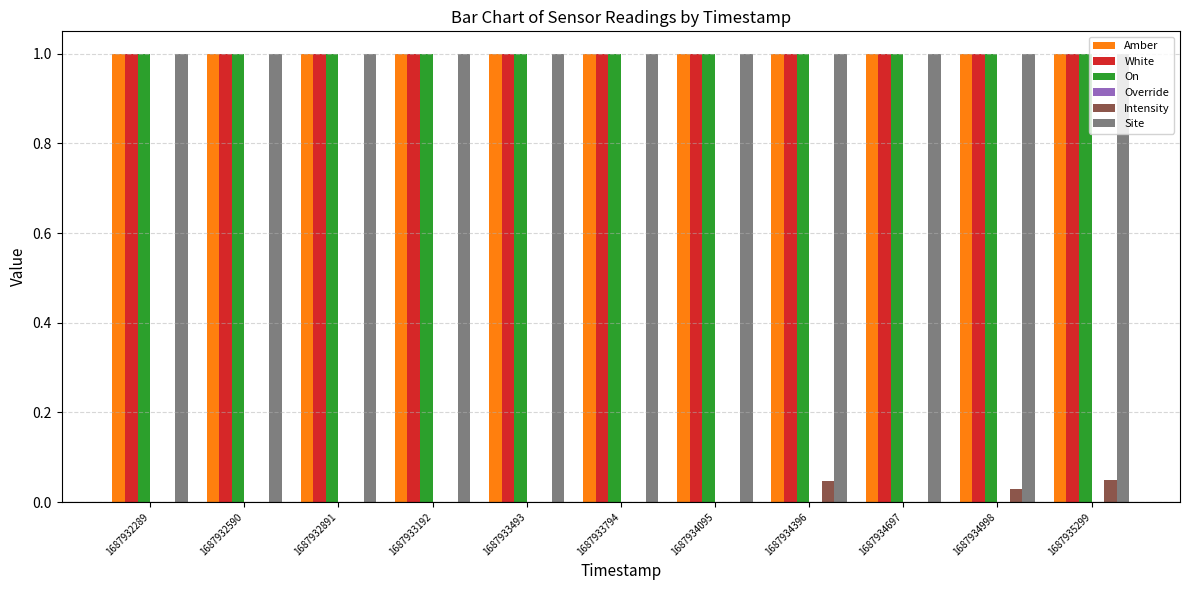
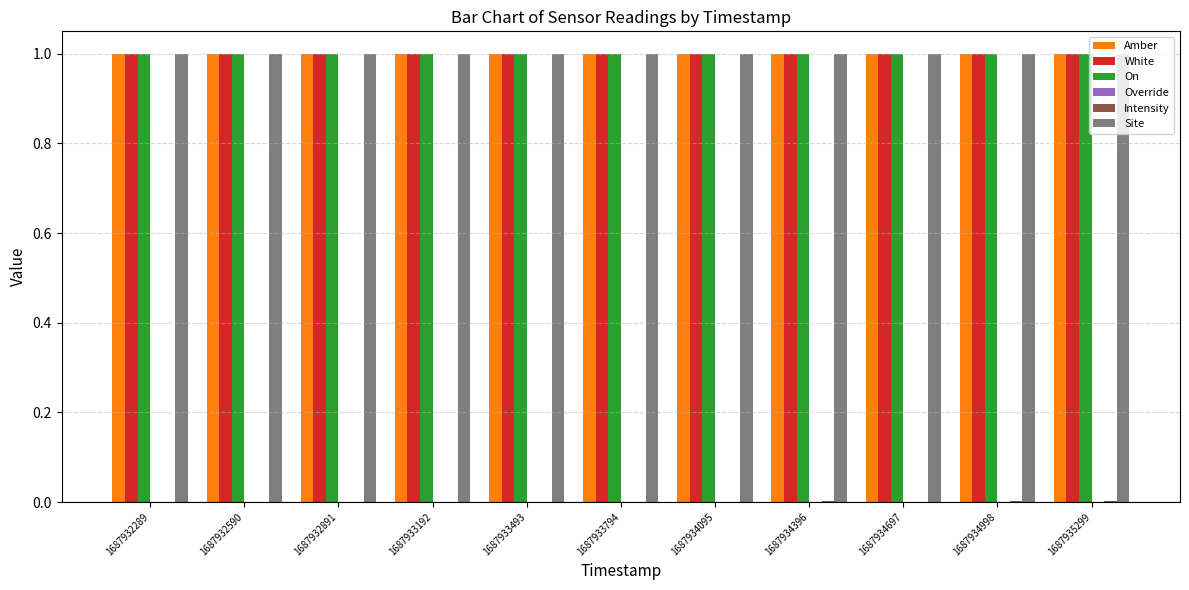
  {
    "Amber": {
      "1687932289": 1.00,
      "1687932590": 1.00,
      "1687932891": 1.00,
      "1687933192": 1.00,
      "1687933493": 1.00,
      "1687933794": 1.00,
      "1687934095": 1.00,
      "1687934396": 1.00,
      "1687934697": 1.00,
      "1687934998": 1.00,
      "1687935299": 1.00
    },
    "White": {
      "1687932289": 1.00,
      "1687932590": 1.00,
      "1687932891": 1.00,
      "1687933192": 1.00,
      "1687933493": 1.00,
      "1687933794": 1.00,
      "1687934095": 1.00,
      "1687934396": 1.00,
      "1687934697": 1.00,
      "1687934998": 1.00,
      "1687935299": 1.00
    },
    "On": {
      "1687932289": 1.00,
      "1687932590": 1.00,
      "1687932891": 1.00,
      "1687933192": 1.00,
      "1687933493": 1.00,
      "1687933794": 1.00,
      "1687934095": 1.00,
      "1687934396": 1.00,
      "1687934697": 1.00,
      "1687934998": 1.00,
      "1687935299": 1.00
    },
    "Override": {
      "1687932289": 0.00,
      "1687932590": 0.00,
      "1687932891": 0.00,
      "1687933192": 0.00,
      "1687933493": 0.00,
      "1687933794": 0.00,
      "1687934095": 0.00,
      "1687934396": 0.00,
      "1687934697": 0.00,
      "1687934998": 0.00,
      "1687935299": 0.00
    },
    "Intensity": {
      "1687932289": 0.00,
      "1687932590": 0.00,
      "1687932891": 0.00,
      "1687933192": 0.00,
      "1687933493": 0.00,
      "1687933794": 0.00,
      "1687934095": 0.00,
-     "1687934396": 0.05,
+     "1687934396": 0.00,
      "1687934697": 0.00,
-     "1687934998": 0.03,
-     "1687935299": 0.05
+     "1687934998": 0.00,
+     "1687935299": 0.00
    },
    "Site": {
      "1687932289": 1.00,
      "1687932590": 1.00,
      "1687932891": 1.00,
      "1687933192": 1.00,
      "1687933493": 1.00,
      "1687933794": 1.00,
      "1687934095": 1.00,
      "1687934396": 1.00,
      "1687934697": 1.00,
      "1687934998": 1.00
    }
  }
